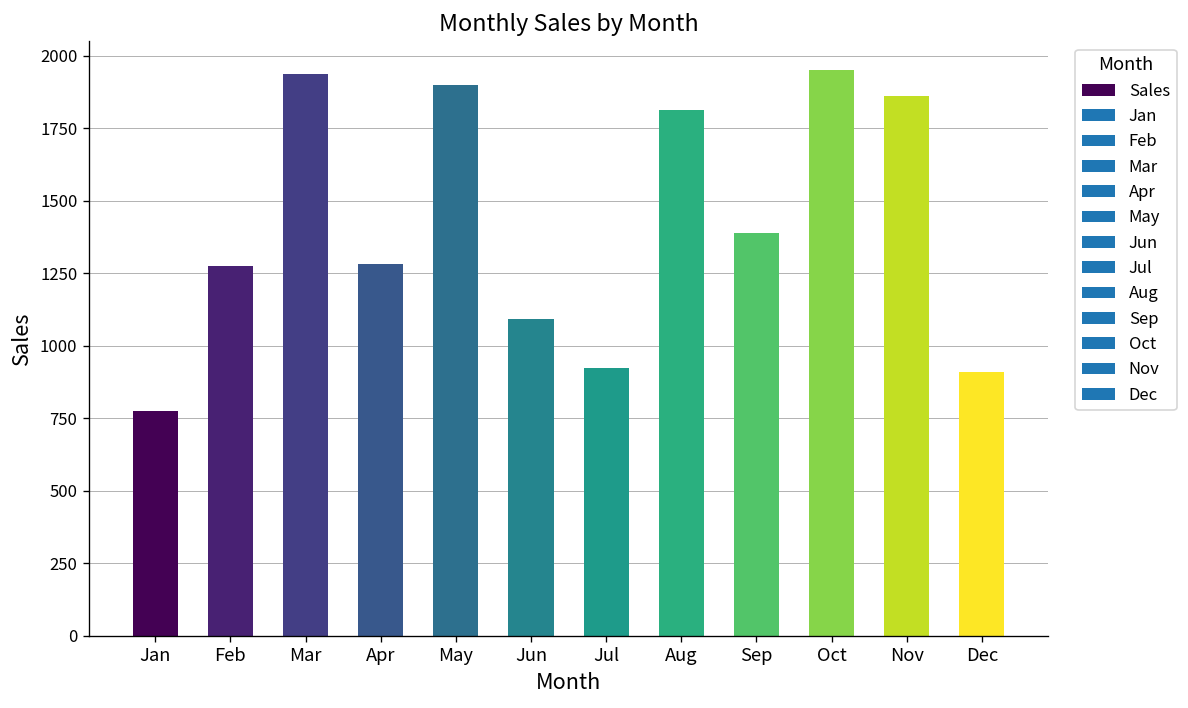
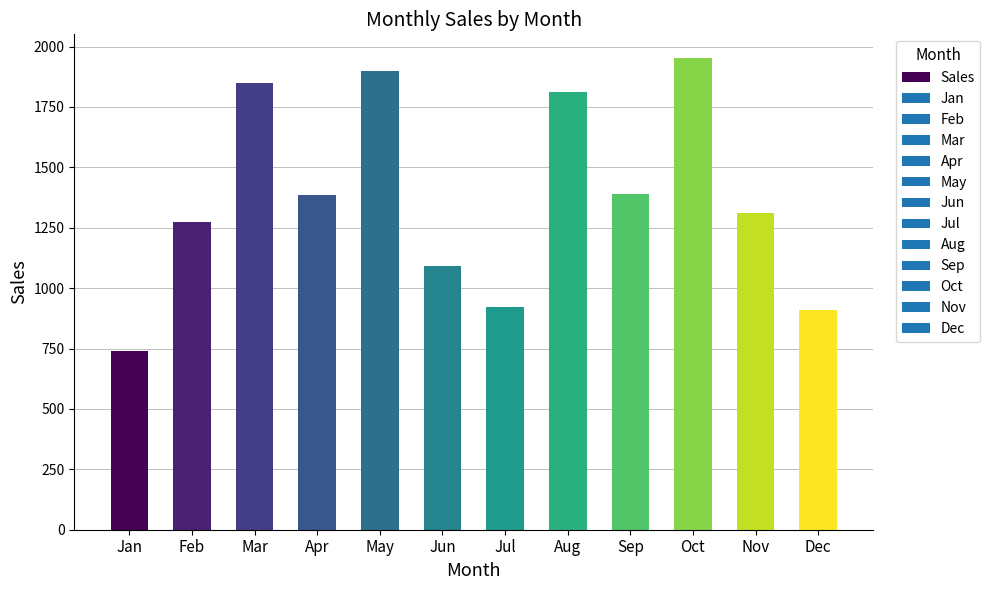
  {
-   "Jan": 780,
+   "Jan": 740,
    "Feb": 1270,
-   "Mar": 1940,
-   "Apr": 1280,
+   "Mar": 1850,
+   "Apr": 1390,
    "May": 1900,
    "Jun": 1090,
    "Jul": 920,
    "Aug": 1810,
    "Sep": 1390,
    "Oct": 1950,
-   "Nov": 1860,
+   "Nov": 1310,
    "Dec": 910
  }
